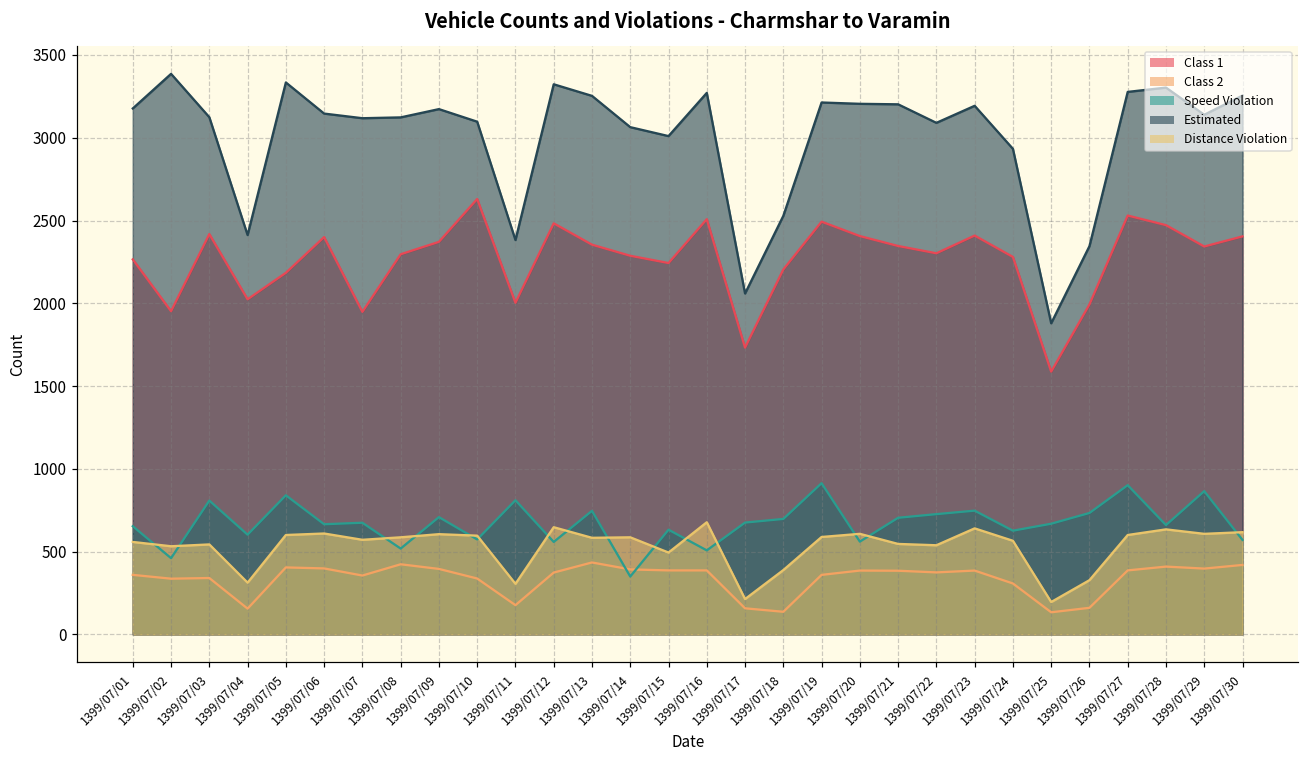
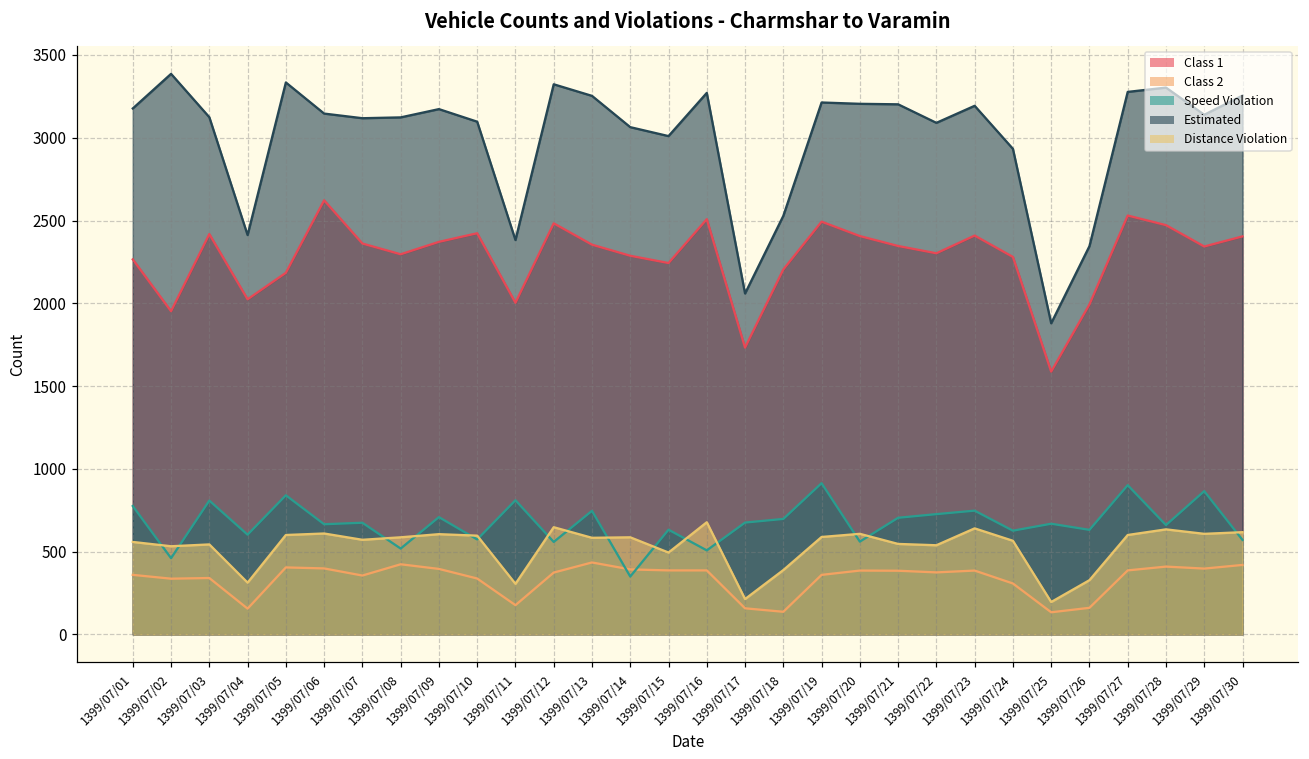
  {
    "Class 1": {
      "1399/07/01": 2270,
      "1399/07/02": 1950,
      "1399/07/03": 2420,
      "1399/07/04": 2020,
      "1399/07/05": 2180,
-     "1399/07/06": 2400,
-     "1399/07/07": 1950,
+     "1399/07/06": 2620,
+     "1399/07/07": 2360,
      "1399/07/08": 2300,
      "1399/07/09": 2370,
-     "1399/07/10": 2630,
+     "1399/07/10": 2420,
      "1399/07/11": 2000,
      "1399/07/12": 2480,
      "1399/07/13": 2350,
      "1399/07/14": 2290,
      "1399/07/15": 2240,
      "1399/07/16": 2510,
      "1399/07/17": 1730,
      "1399/07/18": 2200,
      "1399/07/19": 2490,
      "1399/07/20": 2410,
      "1399/07/21": 2350,
      "1399/07/22": 2300,
      "1399/07/23": 2410,
      "1399/07/24": 2280,
      "1399/07/25": 1590,
      "1399/07/26": 1990,
      "1399/07/27": 2530,
      "1399/07/28": 2470,
      "1399/07/29": 2340,
      "1399/07/30": 2400
    },
    "Speed Violation": {
-     "1399/07/01": 650,
+     "1399/07/01": 780,
      "1399/07/02": 460,
      "1399/07/03": 810,
      "1399/07/04": 600,
      "1399/07/05": 840,
      "1399/07/06": 670,
      "1399/07/07": 670,
      "1399/07/08": 520,
      "1399/07/09": 710,
      "1399/07/10": 570,
      "1399/07/11": 810,
      "1399/07/12": 560,
      "1399/07/13": 750,
      "1399/07/14": 350,
      "1399/07/15": 630,
      "1399/07/16": 510,
      "1399/07/17": 680,
      "1399/07/18": 700,
      "1399/07/19": 910,
      "1399/07/20": 560,
      "1399/07/21": 700,
      "1399/07/22": 730,
      "1399/07/23": 750,
      "1399/07/24": 630,
      "1399/07/25": 670,
-     "1399/07/26": 730,
+     "1399/07/26": 630,
      "1399/07/27": 900,
      "1399/07/28": 660,
      "1399/07/29": 870,
      "1399/07/30": 570
    },
    "Estimated": {
      "1399/07/01": 3180,
      "1399/07/02": 3390,
      "1399/07/03": 3120,
      "1399/07/04": 2410,
      "1399/07/05": 3330,
      "1399/07/06": 3150,
      "1399/07/07": 3120,
      "1399/07/08": 3120,
      "1399/07/09": 3170,
      "1399/07/10": 3100,
      "1399/07/11": 2380,
      "1399/07/12": 3320,
      "1399/07/13": 3250,
      "1399/07/14": 3060,
      "1399/07/15": 3010,
      "1399/07/16": 3270,
      "1399/07/17": 2060,
      "1399/07/18": 2530,
      "1399/07/19": 3210,
      "1399/07/20": 3210,
      "1399/07/21": 3200,
      "1399/07/22": 3090,
      "1399/07/23": 3190,
      "1399/07/24": 2930,
      "1399/07/25": 1880,
      "1399/07/26": 2350,
      "1399/07/27": 3280
    }
  }
